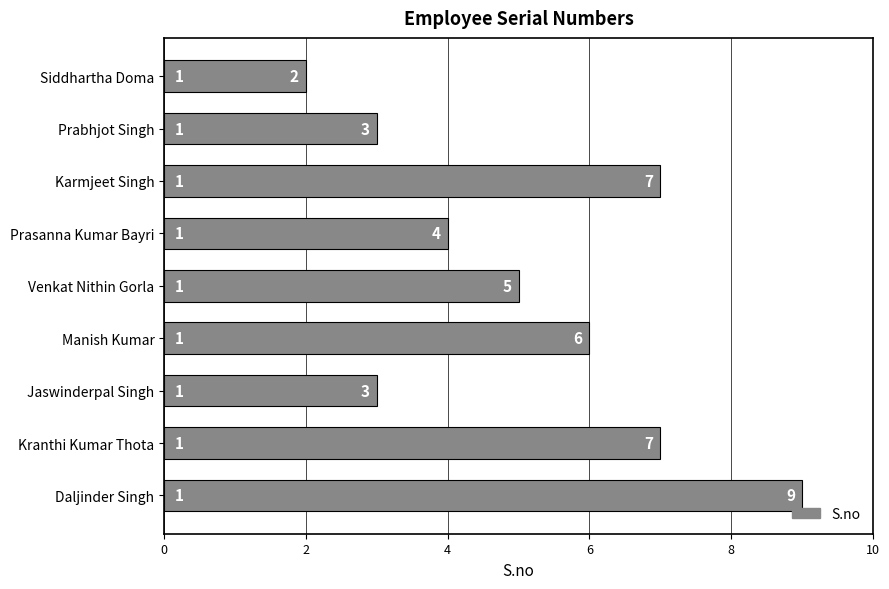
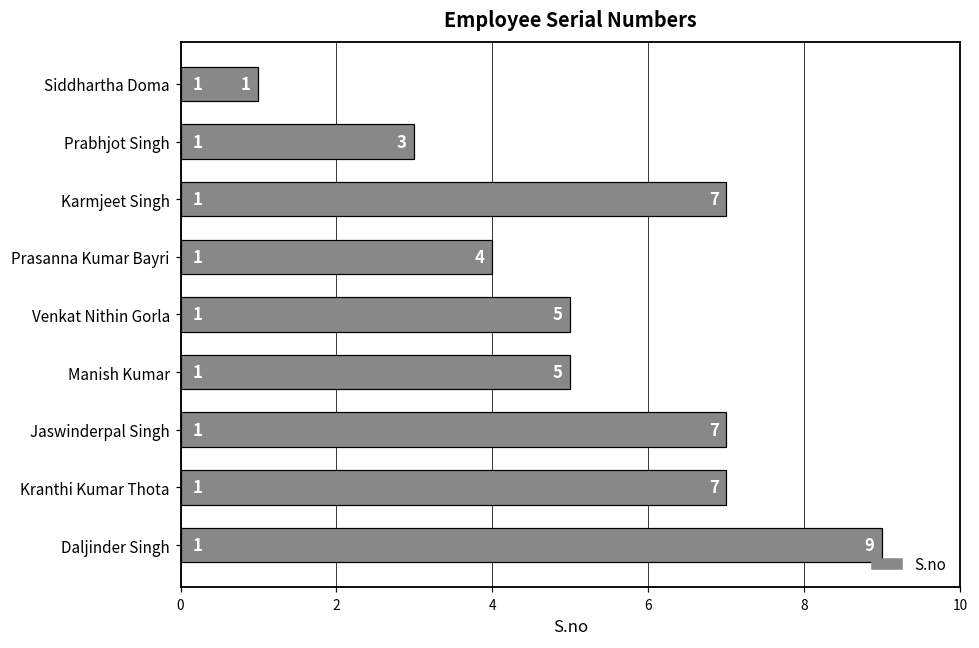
  {
-   "Siddhartha Doma": 2,
+   "Siddhartha Doma": 1,
    "Prabhjot Singh": 3,
    "Karmjeet Singh": 7,
    "Prasanna Kumar Bayri": 4,
    "Venkat Nithin Gorla": 5,
-   "Manish Kumar": 6,
-   "Jaswinderpal Singh": 3,
+   "Manish Kumar": 5,
+   "Jaswinderpal Singh": 7,
    "Kranthi Kumar Thota": 7,
    "Daljinder Singh": 9
  }
